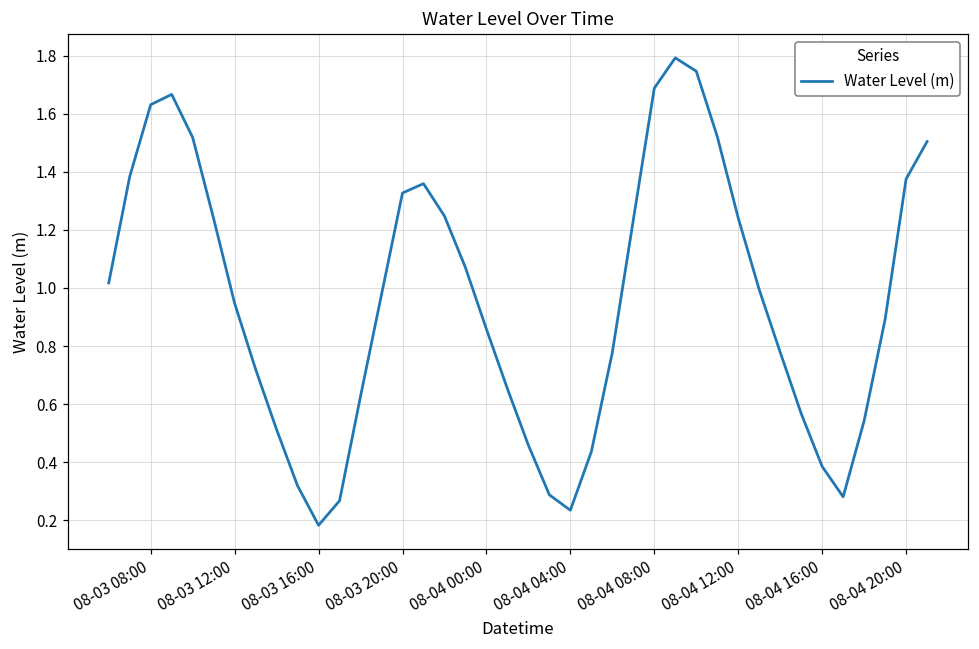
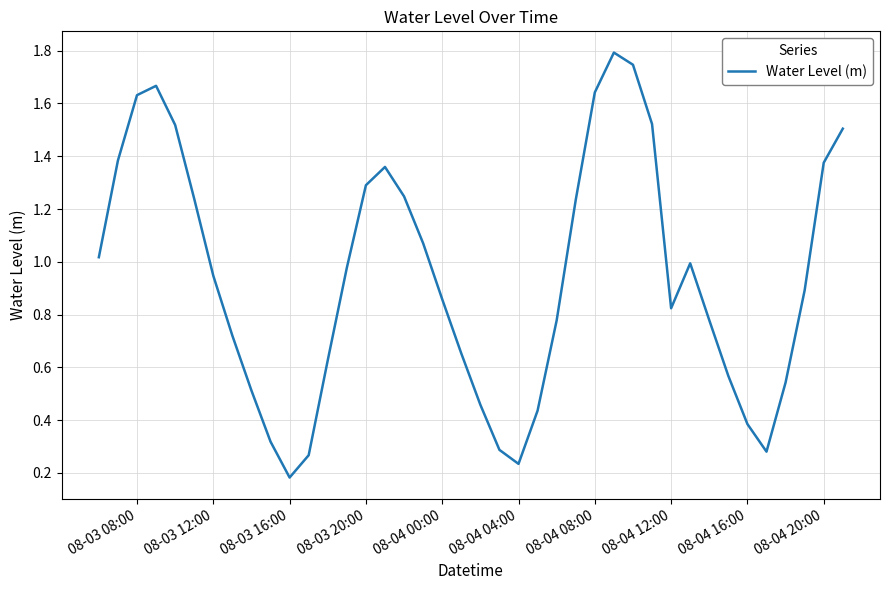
  {
    "08-03 08:00": 1.63,
    "08-03 12:00": 0.95,
    "08-03 16:00": 0.18,
-   "08-03 20:00": 1.33,
+   "08-03 20:00": 1.29,
    "08-04 00:00": 0.86,
    "08-04 04:00": 0.23,
-   "08-04 08:00": 1.69,
-   "08-04 12:00": 1.24,
+   "08-04 08:00": 1.64,
+   "08-04 12:00": 0.82,
    "08-04 16:00": 0.39,
    "08-04 20:00": 1.38
  }
